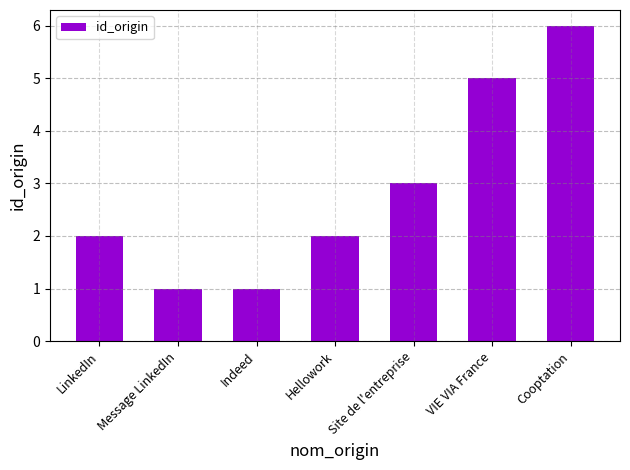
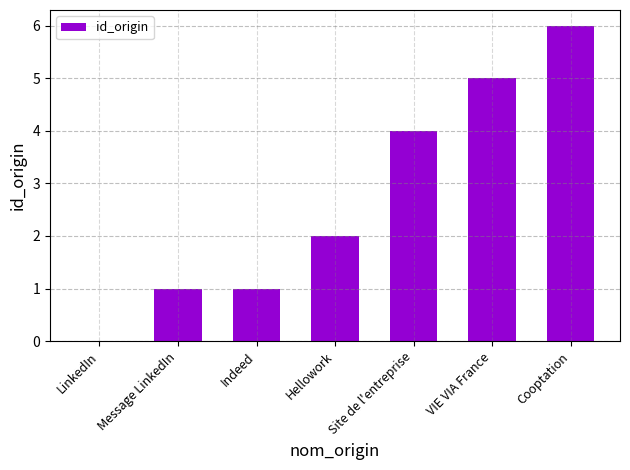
  {
-   "LinkedIn": 2,
+   "LinkedIn": 0,
    "Message LinkedIn": 1,
    "Indeed": 1,
    "Hellowork": 2,
-   "Site de l'entreprise": 3,
+   "Site de l'entreprise": 4,
    "VIE VIA France": 5,
    "Cooptation": 6
  }
